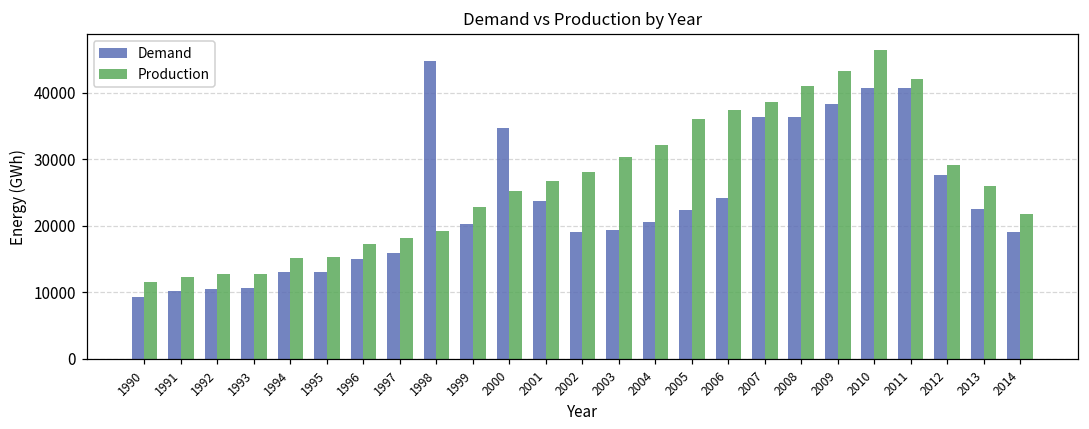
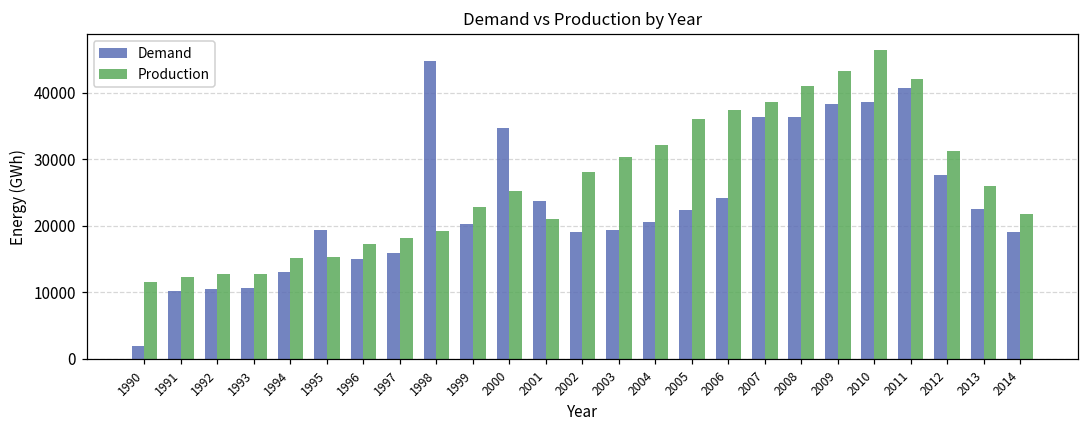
  {
    "Demand": {
-     "1990": 9000,
+     "1990": 2000,
      "1991": 10000,
      "1992": 10000,
      "1993": 11000,
      "1994": 13000,
-     "1995": 13000,
+     "1995": 19000,
      "1996": 15000,
      "1997": 16000,
      "1998": 45000,
      "1999": 20000,
      "2000": 35000,
      "2001": 24000,
      "2002": 19000,
      "2003": 19000,
      "2004": 21000,
      "2005": 22000,
      "2006": 24000,
      "2007": 36000,
      "2008": 36000,
      "2009": 38000,
-     "2010": 41000,
+     "2010": 39000,
      "2011": 41000,
      "2012": 28000,
      "2013": 22000,
      "2014": 19000
    },
    "Production": {
      "1990": 11000,
      "1991": 12000,
      "1992": 13000,
      "1993": 13000,
      "1994": 15000,
      "1995": 15000,
      "1996": 17000,
      "1997": 18000,
      "1998": 19000,
      "1999": 23000,
      "2000": 25000,
-     "2001": 27000,
+     "2001": 21000,
      "2002": 28000,
      "2003": 30000,
      "2004": 32000,
      "2005": 36000,
      "2006": 37000,
      "2007": 39000,
      "2008": 41000,
      "2009": 43000,
      "2010": 46000,
      "2011": 42000,
-     "2012": 29000,
+     "2012": 31000,
      "2013": 26000,
      "2014": 22000
    }
  }
